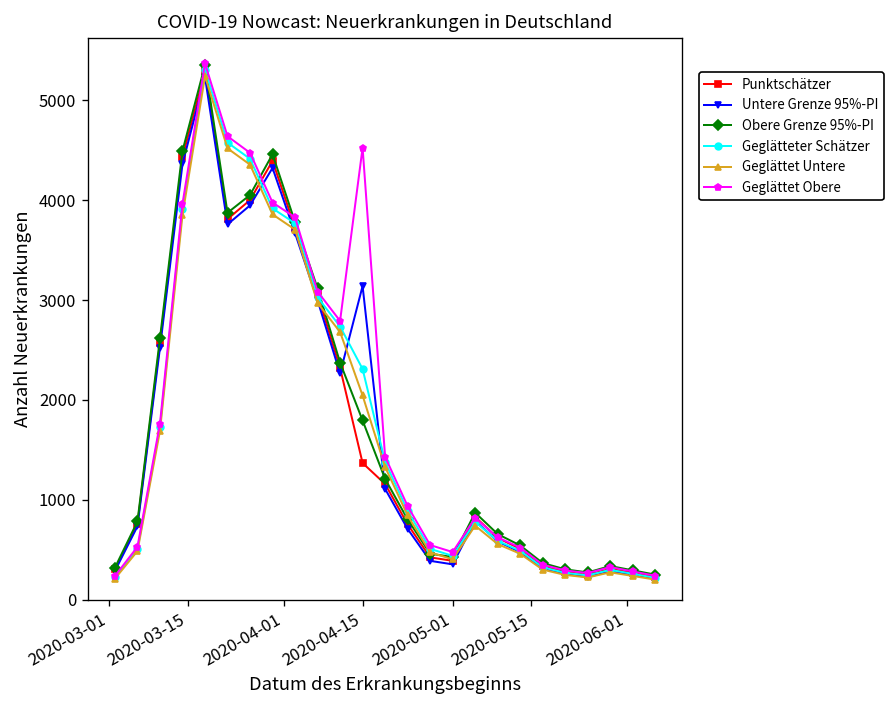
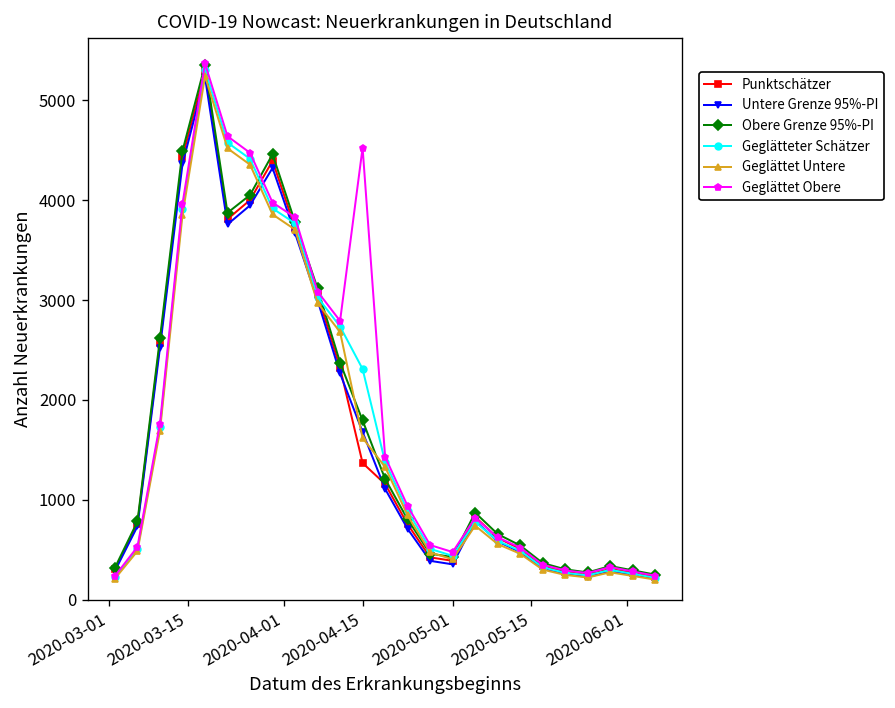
  {
    "Punktschätzer": {
      "2020-04-15": 1400
    },
    "Untere Grenze 95%-PI": {
-     "2020-04-15": 3100,
+     "2020-04-15": 1700,
      "2020-05-01": 400
    },
    "Obere Grenze 95%-PI": {
      "2020-04-15": 1800
    },
    "Geglätteter Schätzer": {
      "2020-04-15": 2300
    },
    "Geglättet Untere": {
-     "2020-04-15": 2000
+     "2020-04-15": 1600
    },
    "Geglättet Obere": {
      "2020-04-15": 4500,
      "2020-05-01": 500
    }
  }
